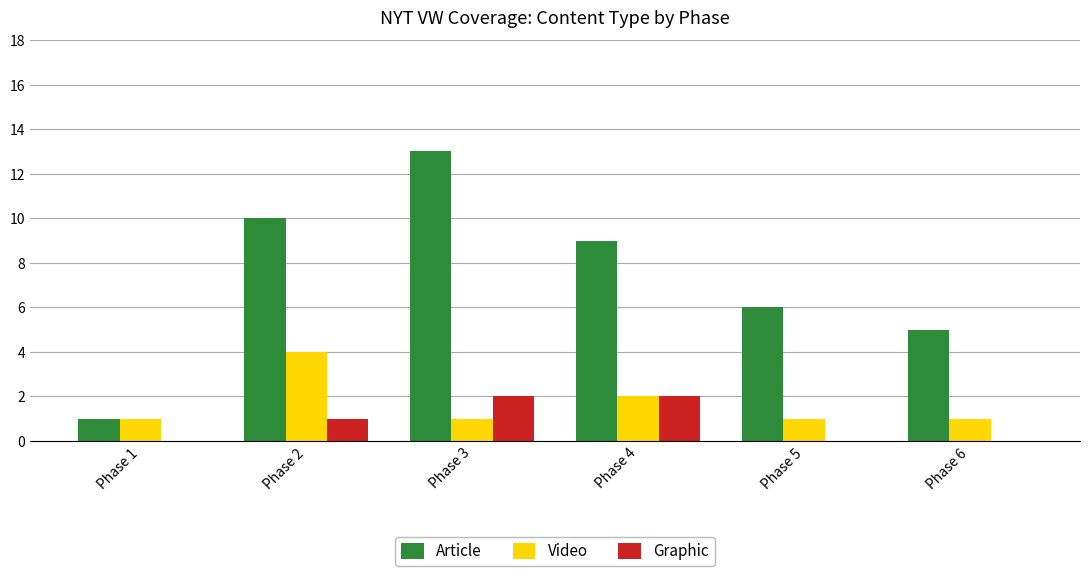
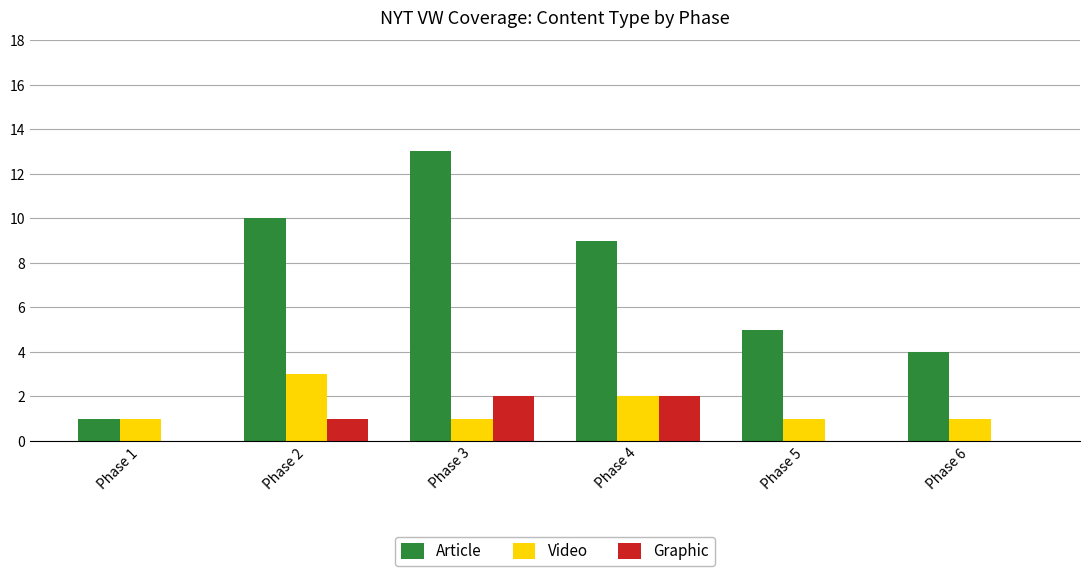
  {
    "Article": {
      "Phase 1": 1,
      "Phase 2": 10,
      "Phase 3": 13,
      "Phase 4": 9,
-     "Phase 5": 6,
-     "Phase 6": 5
+     "Phase 5": 5,
+     "Phase 6": 4
    },
    "Video": {
      "Phase 1": 1,
-     "Phase 2": 4,
+     "Phase 2": 3,
      "Phase 3": 1,
      "Phase 4": 2,
      "Phase 5": 1,
      "Phase 6": 1
    },
    "Graphic": {
      "Phase 1": 0,
      "Phase 2": 1,
      "Phase 3": 2,
      "Phase 4": 2,
      "Phase 5": 0,
      "Phase 6": 0
    }
  }
